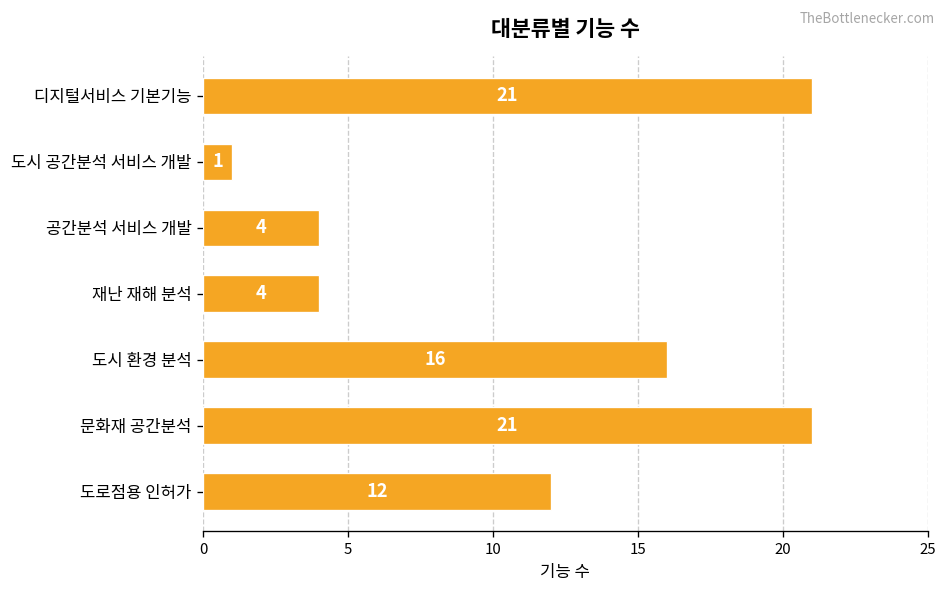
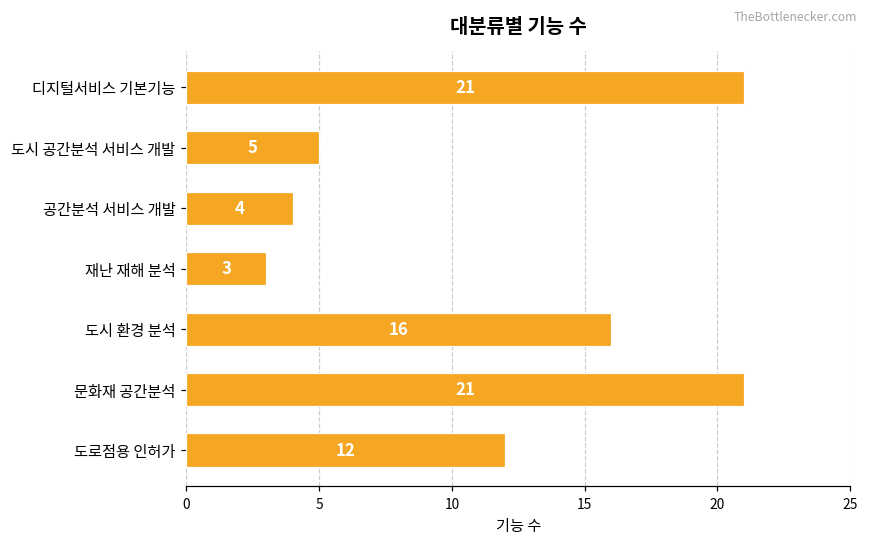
  {
    "디지털서비스 기본기능": 21,
-   "도시 공간분석 서비스 개발": 1,
+   "도시 공간분석 서비스 개발": 5,
    "공간분석 서비스 개발": 4,
-   "재난 재해 분석": 4,
+   "재난 재해 분석": 3,
    "도시 환경 분석": 16,
    "문화재 공간분석": 21,
    "도로점용 인허가": 12
  }
